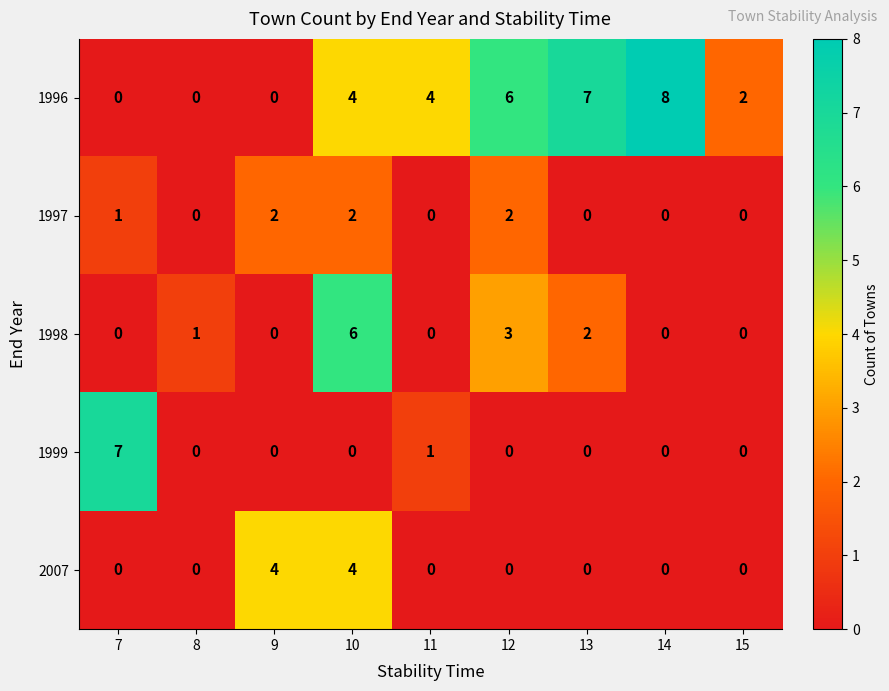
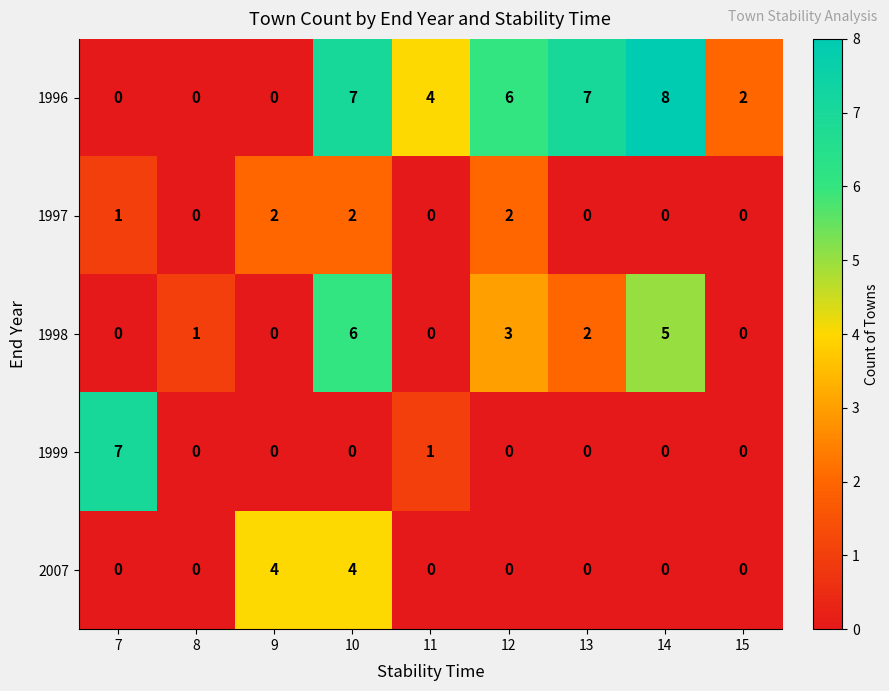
  {
    "1996": {
      "7": 0,
      "8": 0,
      "9": 0,
-     "10": 4,
+     "10": 7,
      "11": 4,
      "12": 6,
      "13": 7,
      "14": 8,
      "15": 2
    },
    "1997": {
      "7": 1,
      "8": 0,
      "9": 2,
      "10": 2,
      "11": 0,
      "12": 2,
      "13": 0,
      "14": 0,
      "15": 0
    },
    "1998": {
      "7": 0,
      "8": 1,
      "9": 0,
      "10": 6,
      "11": 0,
      "12": 3,
      "13": 2,
-     "14": 0,
+     "14": 5,
      "15": 0
    },
    "1999": {
      "7": 7,
      "8": 0,
      "9": 0,
      "10": 0,
      "11": 1,
      "12": 0,
      "13": 0,
      "14": 0,
      "15": 0
    },
    "2007": {
      "7": 0,
      "8": 0,
      "9": 4,
      "10": 4,
      "11": 0,
      "12": 0,
      "13": 0,
      "14": 0,
      "15": 0
    }
  }
